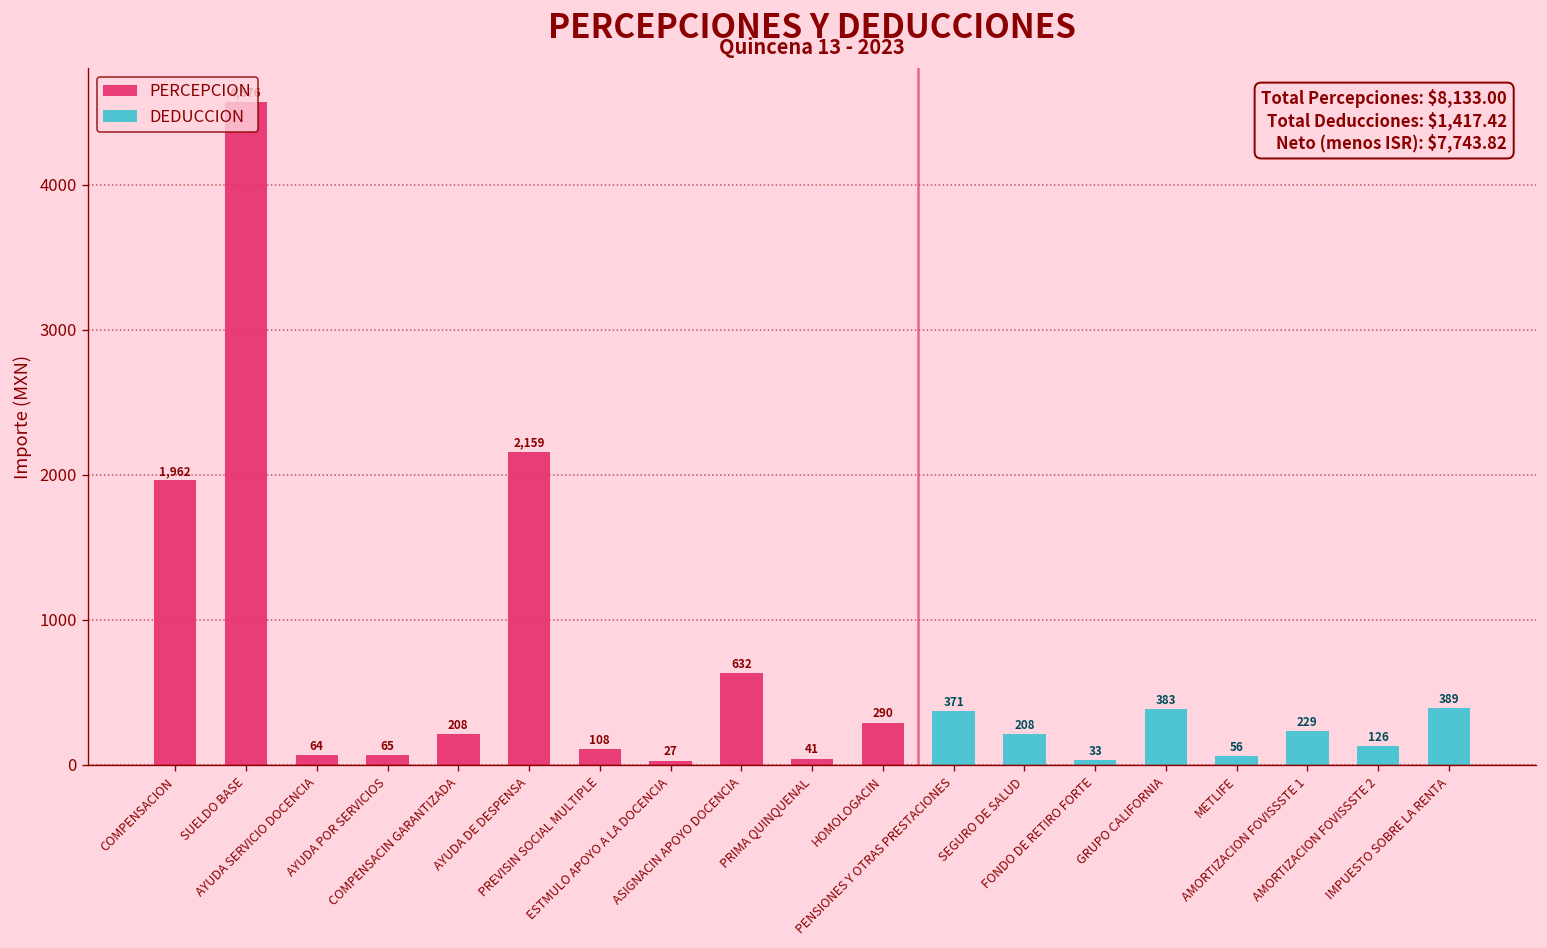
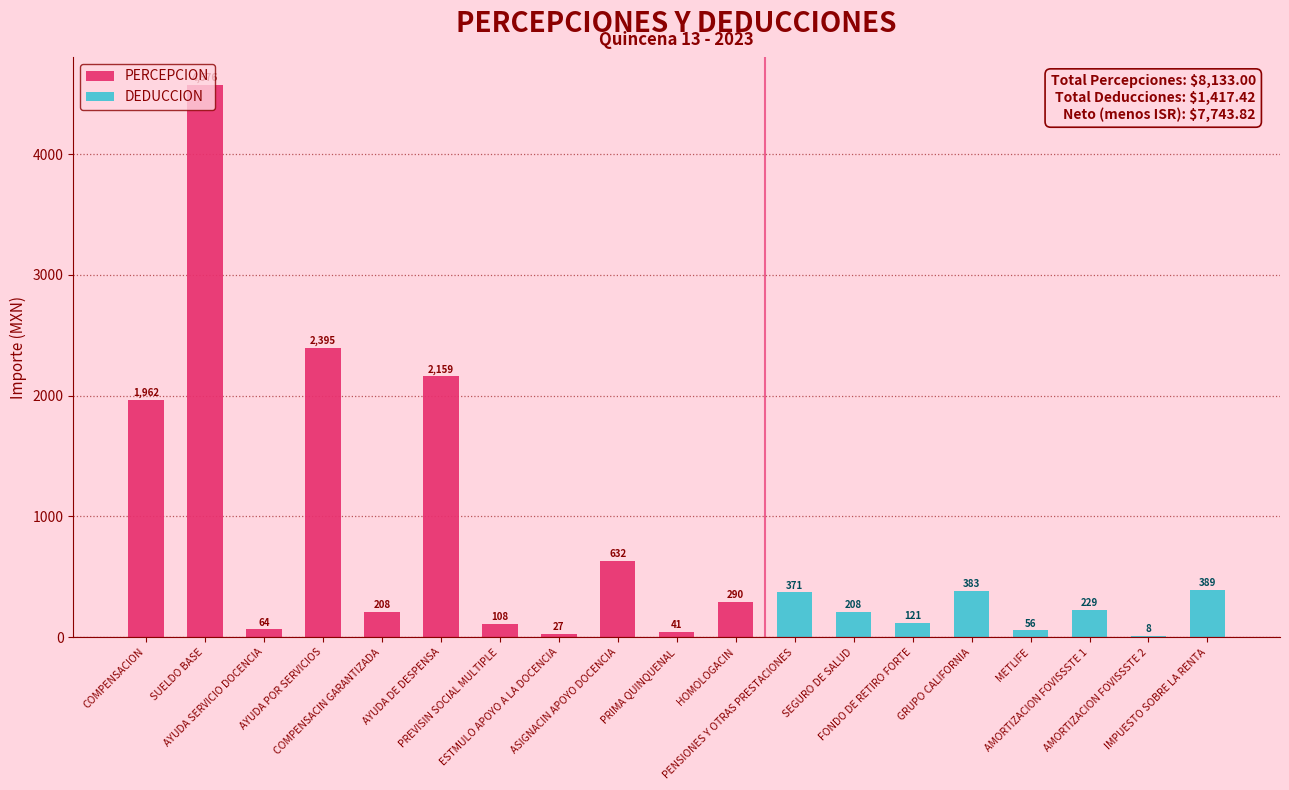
  {
    "PERCEPCION": {
      "COMPENSACION": "1,962",
      "AYUDA SERVICIO DOCENCIA": "64",
-     "AYUDA POR SERVICIOS": "65",
+     "AYUDA POR SERVICIOS": "2,395",
      "COMPENSACIN GARANTIZADA": "208",
      "AYUDA DE DESPENSA": "2,159",
      "PREVISIN SOCIAL MULTIPLE": "108",
      "ESTMULO APOYO A LA DOCENCIA": "27",
      "ASIGNACIN APOYO DOCENCIA": "632",
      "PRIMA QUINQUENAL": "41",
      "HOMOLOGACIN": "290"
    },
    "DEDUCCION": {
      "PENSIONES Y OTRAS PRESTACIONES": "371",
      "SEGURO DE SALUD": "208",
-     "FONDO DE RETIRO FORTE": "33",
+     "FONDO DE RETIRO FORTE": "121",
      "GRUPO CALIFORNIA": "383",
      "METLIFE": "56",
      "AMORTIZACION FOVISSSTE 1": "229",
-     "AMORTIZACION FOVISSSTE 2": "126",
+     "AMORTIZACION FOVISSSTE 2": "8",
      "IMPUESTO SOBRE LA RENTA": "389"
    }
  }
